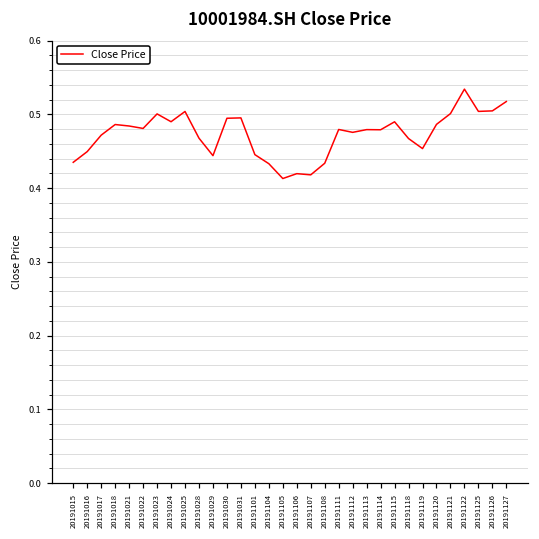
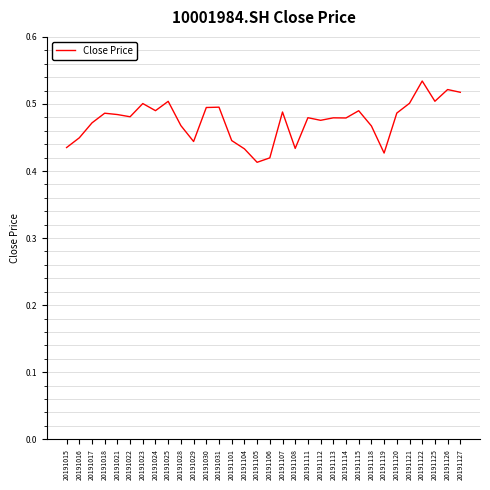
  {
    "20191015": 0.44,
    "20191016": 0.45,
    "20191017": 0.47,
    "20191018": 0.49,
    "20191021": 0.48,
    "20191022": 0.48,
    "20191023": 0.50,
    "20191024": 0.49,
    "20191025": 0.50,
    "20191028": 0.47,
    "20191029": 0.44,
    "20191030": 0.49,
    "20191031": 0.50,
    "20191101": 0.45,
    "20191104": 0.43,
    "20191105": 0.41,
    "20191106": 0.42,
-   "20191107": 0.42,
+   "20191107": 0.49,
    "20191108": 0.43,
    "20191111": 0.48,
    "20191112": 0.48,
    "20191113": 0.48,
    "20191114": 0.48,
    "20191115": 0.49,
    "20191118": 0.47,
-   "20191119": 0.45,
+   "20191119": 0.43,
    "20191120": 0.49,
    "20191121": 0.50,
    "20191122": 0.53,
    "20191125": 0.50,
-   "20191126": 0.50,
+   "20191126": 0.52,
    "20191127": 0.52
  }
